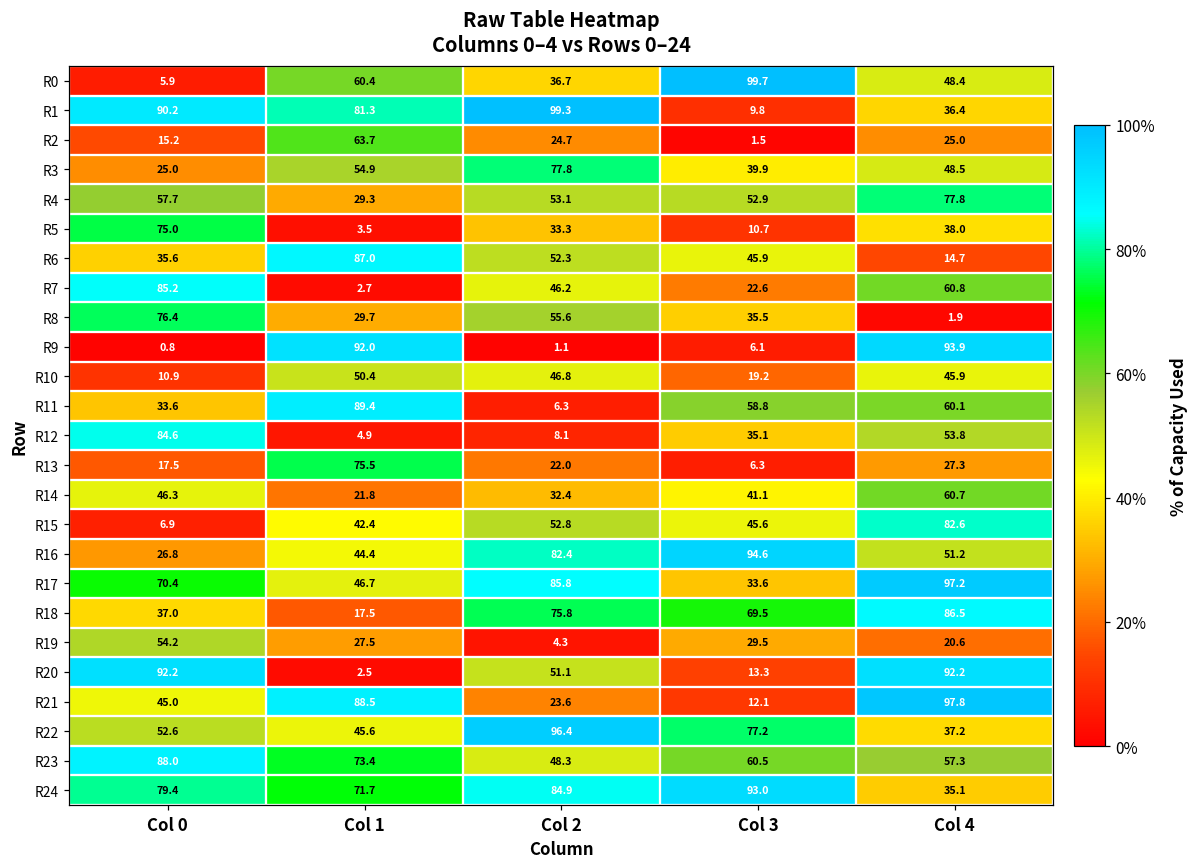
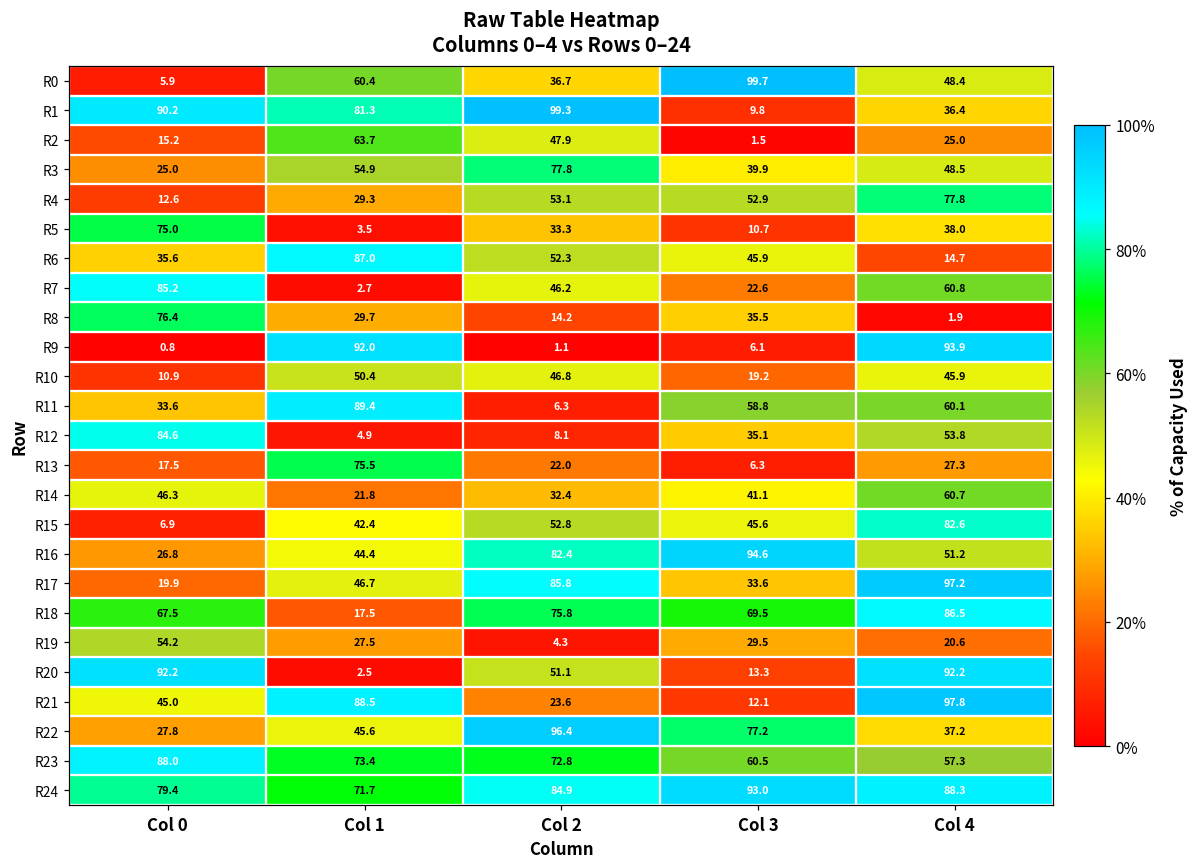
  {
    "R0": {
      "Col 0": 5.9,
      "Col 1": 60.4,
      "Col 2": 36.7,
      "Col 3": 99.7,
      "Col 4": 48.4
    },
    "R1": {
      "Col 0": 90.2,
      "Col 1": 81.3,
      "Col 2": 99.3,
      "Col 3": 9.8,
      "Col 4": 36.4
    },
    "R2": {
      "Col 0": 15.2,
      "Col 1": 63.7,
-     "Col 2": 24.7,
+     "Col 2": 47.9,
      "Col 3": 1.5,
      "Col 4": 25.0
    },
    "R3": {
      "Col 0": 25.0,
      "Col 1": 54.9,
      "Col 2": 77.8,
      "Col 3": 39.9,
      "Col 4": 48.5
    },
    "R4": {
-     "Col 0": 57.7,
+     "Col 0": 12.6,
      "Col 1": 29.3,
      "Col 2": 53.1,
      "Col 3": 52.9,
      "Col 4": 77.8
    },
    "R5": {
      "Col 0": 75.0,
      "Col 1": 3.5,
      "Col 2": 33.3,
      "Col 3": 10.7,
      "Col 4": 38.0
    },
    "R6": {
      "Col 0": 35.6,
      "Col 1": 87.0,
      "Col 2": 52.3,
      "Col 3": 45.9,
      "Col 4": 14.7
    },
    "R7": {
      "Col 0": 85.2,
      "Col 1": 2.7,
      "Col 2": 46.2,
      "Col 3": 22.6,
      "Col 4": 60.8
    },
    "R8": {
      "Col 0": 76.4,
      "Col 1": 29.7,
-     "Col 2": 55.6,
+     "Col 2": 14.2,
      "Col 3": 35.5,
      "Col 4": 1.9
    },
    "R9": {
      "Col 0": 0.8,
      "Col 1": 92.0,
      "Col 2": 1.1,
      "Col 3": 6.1,
      "Col 4": 93.9
    },
    "R10": {
      "Col 0": 10.9,
      "Col 1": 50.4,
      "Col 2": 46.8,
      "Col 3": 19.2,
      "Col 4": 45.9
    },
    "R11": {
      "Col 0": 33.6,
      "Col 1": 89.4,
      "Col 2": 6.3,
      "Col 3": 58.8,
      "Col 4": 60.1
    },
    "R12": {
      "Col 0": 84.6,
      "Col 1": 4.9,
      "Col 2": 8.1,
      "Col 3": 35.1,
      "Col 4": 53.8
    },
    "R13": {
      "Col 0": 17.5,
      "Col 1": 75.5,
      "Col 2": 22.0,
      "Col 3": 6.3,
      "Col 4": 27.3
    },
    "R14": {
      "Col 0": 46.3,
      "Col 1": 21.8,
      "Col 2": 32.4,
      "Col 3": 41.1,
      "Col 4": 60.7
    },
    "R15": {
      "Col 0": 6.9,
      "Col 1": 42.4,
      "Col 2": 52.8,
      "Col 3": 45.6,
      "Col 4": 82.6
    },
    "R16": {
      "Col 0": 26.8,
      "Col 1": 44.4,
      "Col 2": 82.4,
      "Col 3": 94.6,
      "Col 4": 51.2
    },
    "R17": {
-     "Col 0": 70.4,
+     "Col 0": 19.9,
      "Col 1": 46.7,
      "Col 2": 85.8,
      "Col 3": 33.6,
      "Col 4": 97.2
    },
    "R18": {
-     "Col 0": 37.0,
+     "Col 0": 67.5,
      "Col 1": 17.5,
      "Col 2": 75.8,
      "Col 3": 69.5,
      "Col 4": 86.5
    },
    "R19": {
      "Col 0": 54.2,
      "Col 1": 27.5,
      "Col 2": 4.3,
      "Col 3": 29.5,
      "Col 4": 20.6
    },
    "R20": {
      "Col 0": 92.2,
      "Col 1": 2.5,
      "Col 2": 51.1,
      "Col 3": 13.3,
      "Col 4": 92.2
    },
    "R21": {
      "Col 0": 45.0,
      "Col 1": 88.5,
      "Col 2": 23.6,
      "Col 3": 12.1,
      "Col 4": 97.8
    },
    "R22": {
-     "Col 0": 52.6,
+     "Col 0": 27.8,
      "Col 1": 45.6,
      "Col 2": 96.4,
      "Col 3": 77.2,
      "Col 4": 37.2
    },
    "R23": {
      "Col 0": 88.0,
      "Col 1": 73.4,
-     "Col 2": 48.3,
+     "Col 2": 72.8,
      "Col 3": 60.5,
      "Col 4": 57.3
    },
    "R24": {
      "Col 0": 79.4,
      "Col 1": 71.7,
      "Col 2": 84.9,
      "Col 3": 93.0,
-     "Col 4": 35.1
+     "Col 4": 88.3
    }
  }
